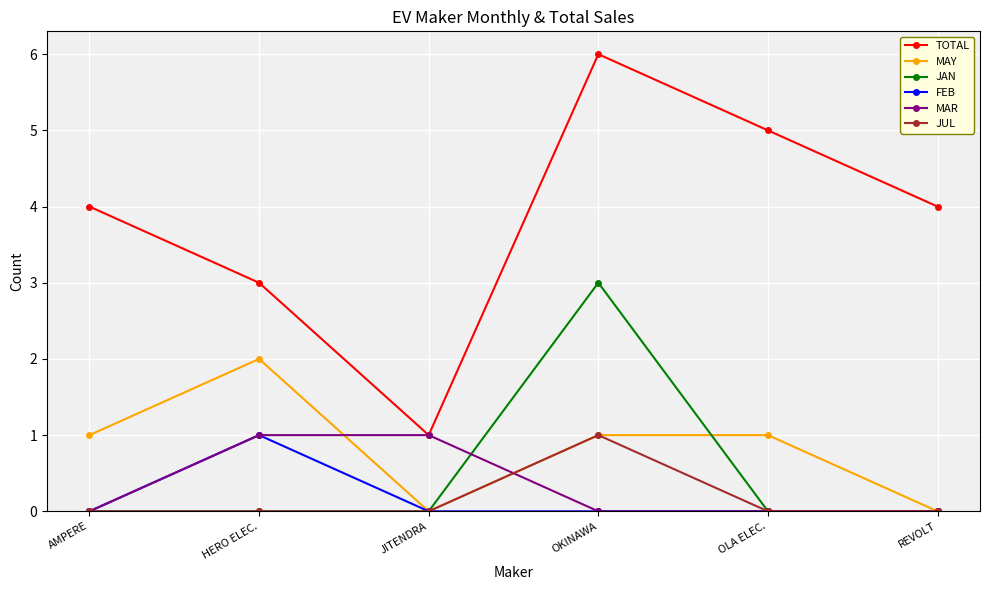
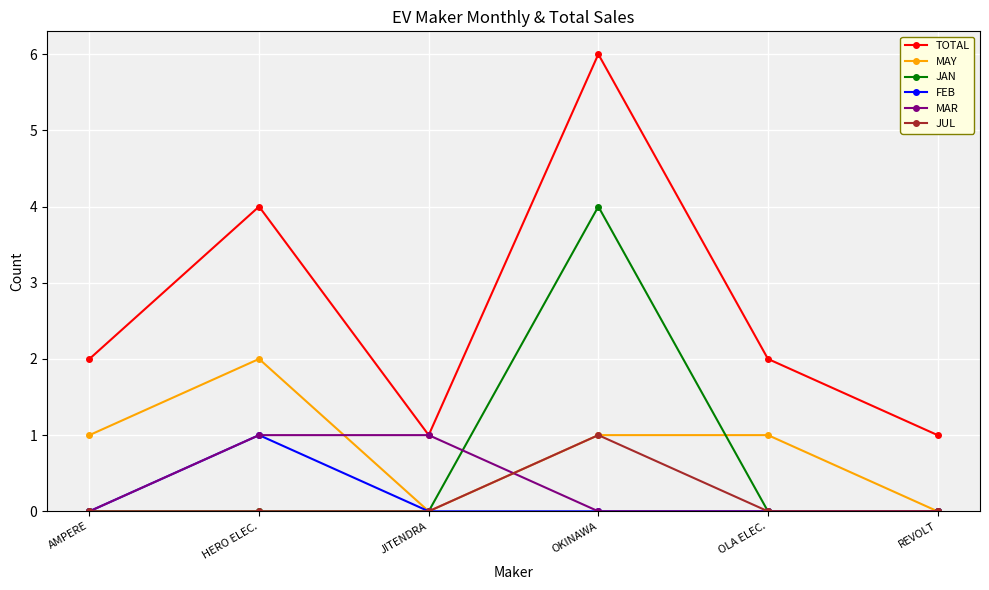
  {
    "TOTAL": {
-     "AMPERE": 4,
-     "HERO ELEC.": 3,
+     "AMPERE": 2,
+     "HERO ELEC.": 4,
      "OKINAWA": 6,
-     "OLA ELEC.": 5,
-     "REVOLT": 4
+     "OLA ELEC.": 2,
+     "REVOLT": 1
    },
    "MAY": {
      "AMPERE": 1,
      "HERO ELEC.": 2,
      "OLA ELEC.": 1
    },
    "JAN": {
-     "OKINAWA": 3
+     "OKINAWA": 4
    }
  }
